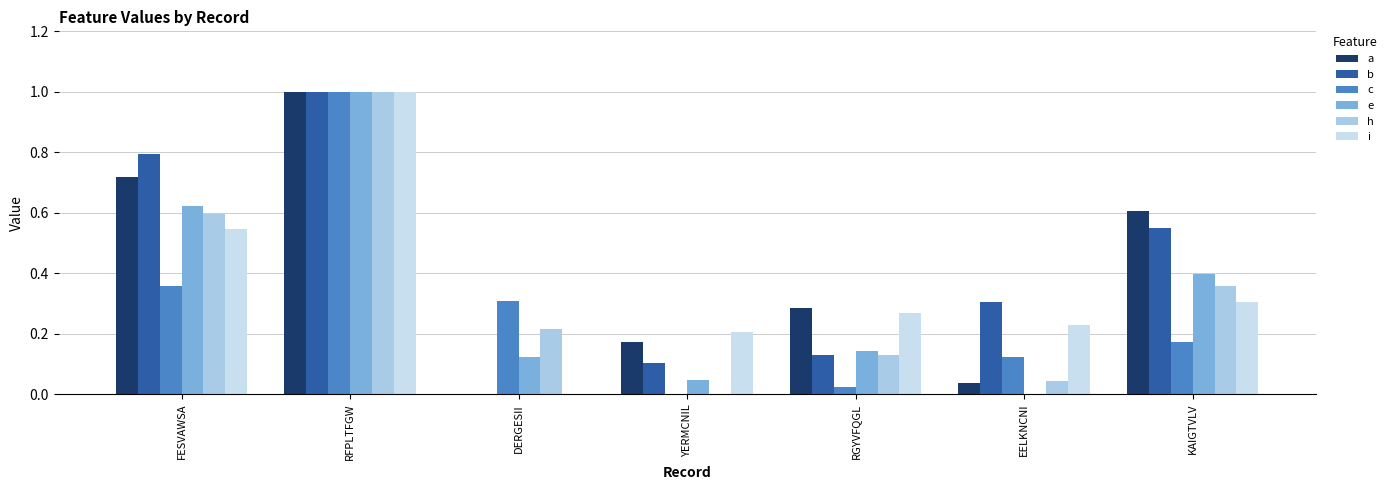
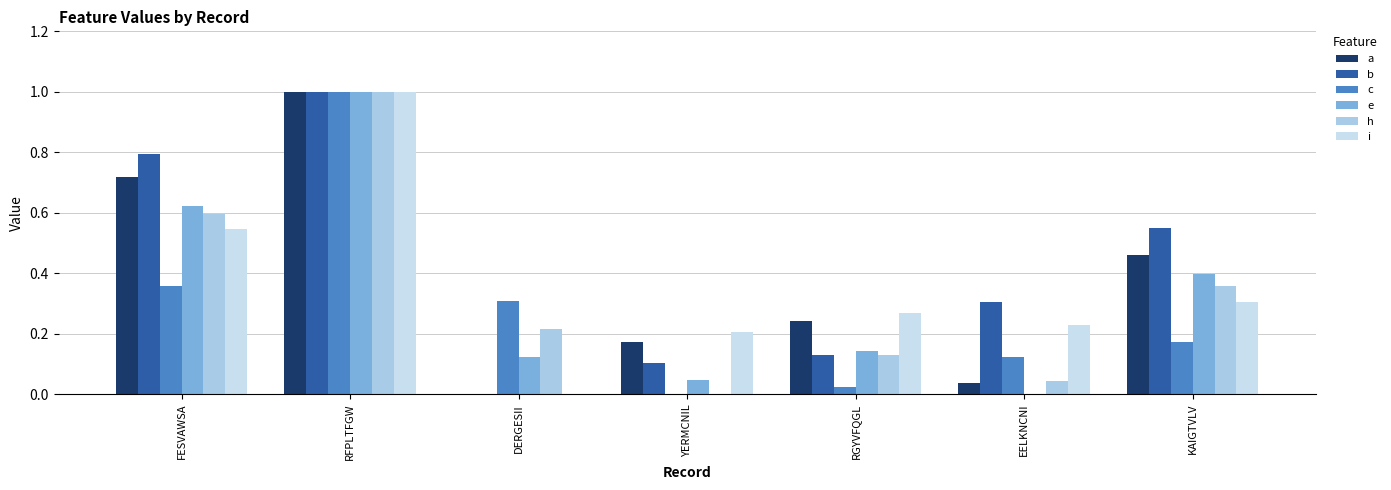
  {
    "a": {
      "FESVAWSA": 0.72,
      "RFPLTFGW": 1.00,
      "DERGESII": 0.00,
      "YERMCNIL": 0.17,
-     "RGYVFQGL": 0.29,
+     "RGYVFQGL": 0.24,
      "EELKNCNI": 0.04,
-     "KAIGTVLV": 0.61
+     "KAIGTVLV": 0.46
    }
  }
